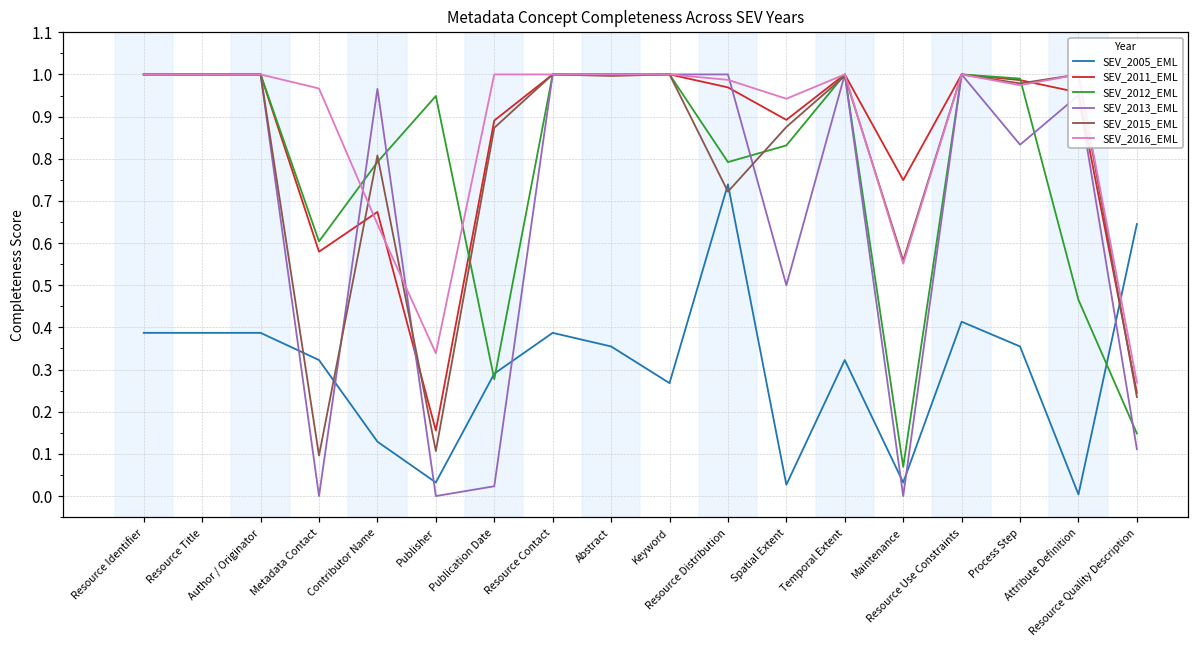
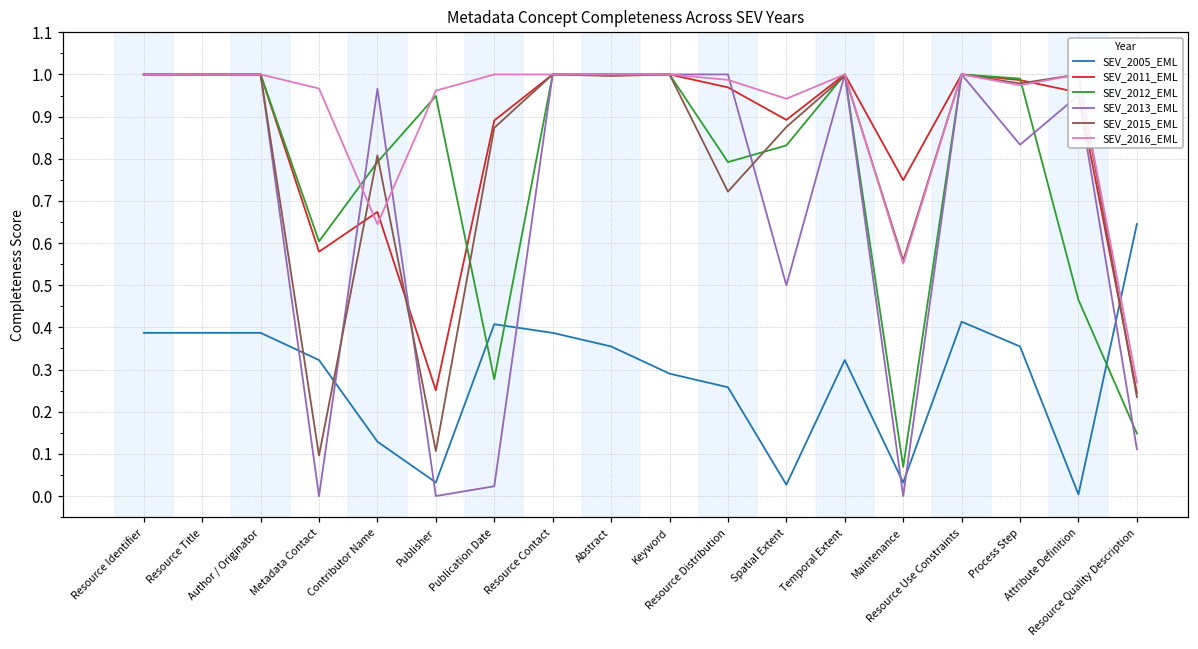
  {
    "SEV_2005_EML": {
      "Resource Identifier": 0.39,
      "Resource Title": 0.39,
      "Author / Originator": 0.39,
      "Metadata Contact": 0.32,
      "Contributor Name": 0.13,
      "Publisher": 0.03,
-     "Publication Date": 0.29,
+     "Publication Date": 0.41,
      "Resource Contact": 0.39,
      "Abstract": 0.35,
-     "Keyword": 0.27,
-     "Resource Distribution": 0.74,
+     "Keyword": 0.29,
+     "Resource Distribution": 0.26,
      "Spatial Extent": 0.03,
      "Temporal Extent": 0.32,
      "Maintenance": 0.03,
      "Resource Use Constraints": 0.41,
      "Process Step": 0.35,
      "Attribute Definition": 0.00,
      "Resource Quality Description": 0.65
    },
    "SEV_2011_EML": {
      "Metadata Contact": 0.58,
      "Contributor Name": 0.67,
-     "Publisher": 0.16,
+     "Publisher": 0.25,
      "Publication Date": 0.89,
      "Resource Distribution": 0.97,
      "Spatial Extent": 0.89,
      "Maintenance": 0.75,
      "Resource Quality Description": 0.25
    },
    "SEV_2012_EML": {
      "Metadata Contact": 0.60,
      "Contributor Name": 0.79,
      "Publisher": 0.95,
      "Publication Date": 0.28,
      "Resource Distribution": 0.79,
      "Spatial Extent": 0.83,
      "Maintenance": 0.07,
      "Attribute Definition": 0.47,
      "Resource Quality Description": 0.15
    },
    "SEV_2013_EML": {
      "Metadata Contact": 0.00,
      "Contributor Name": 0.97,
      "Publisher": 0.00,
      "Publication Date": 0.02,
      "Resource Distribution": 1.00,
      "Spatial Extent": 0.50,
      "Maintenance": 0.00,
      "Process Step": 0.83,
      "Resource Quality Description": 0.11
    },
    "SEV_2015_EML": {
      "Metadata Contact": 0.10,
      "Contributor Name": 0.81,
      "Publisher": 0.11,
      "Publication Date": 0.87,
      "Resource Distribution": 0.72,
      "Spatial Extent": 0.88,
      "Maintenance": 0.56,
      "Resource Quality Description": 0.23
    },
    "SEV_2016_EML": {
      "Metadata Contact": 0.97,
      "Contributor Name": 0.64,
-     "Publisher": 0.34,
+     "Publisher": 0.96,
      "Publication Date": 1.00,
      "Resource Distribution": 0.99,
      "Spatial Extent": 0.94,
      "Maintenance": 0.55,
      "Resource Quality Description": 0.27
    }
  }
